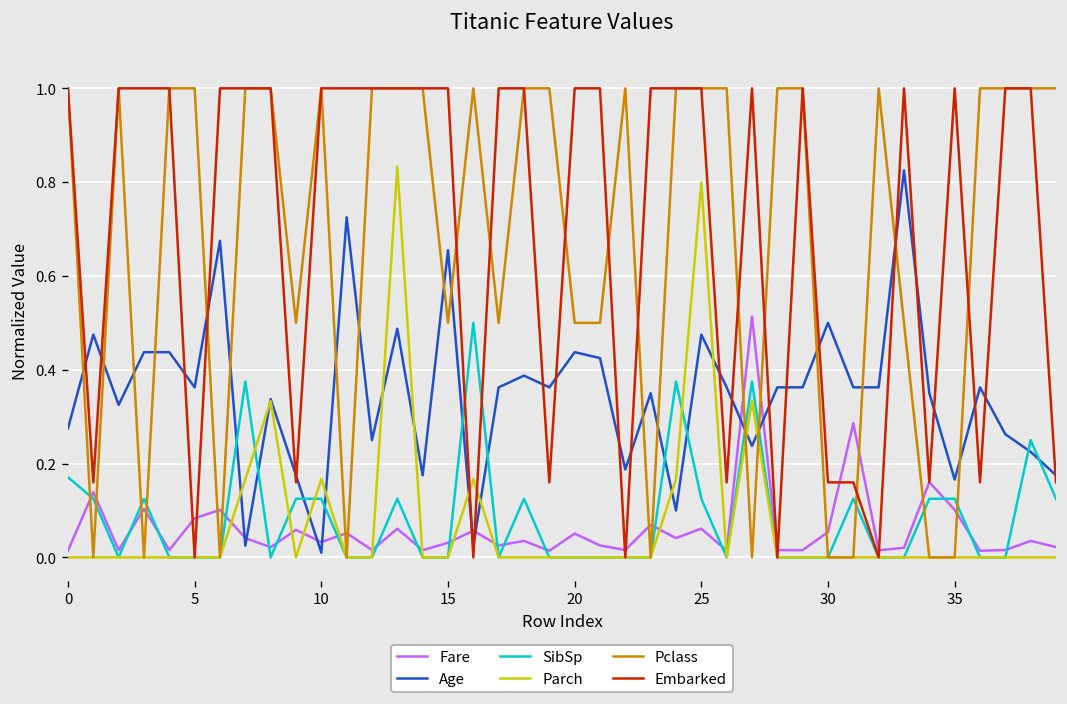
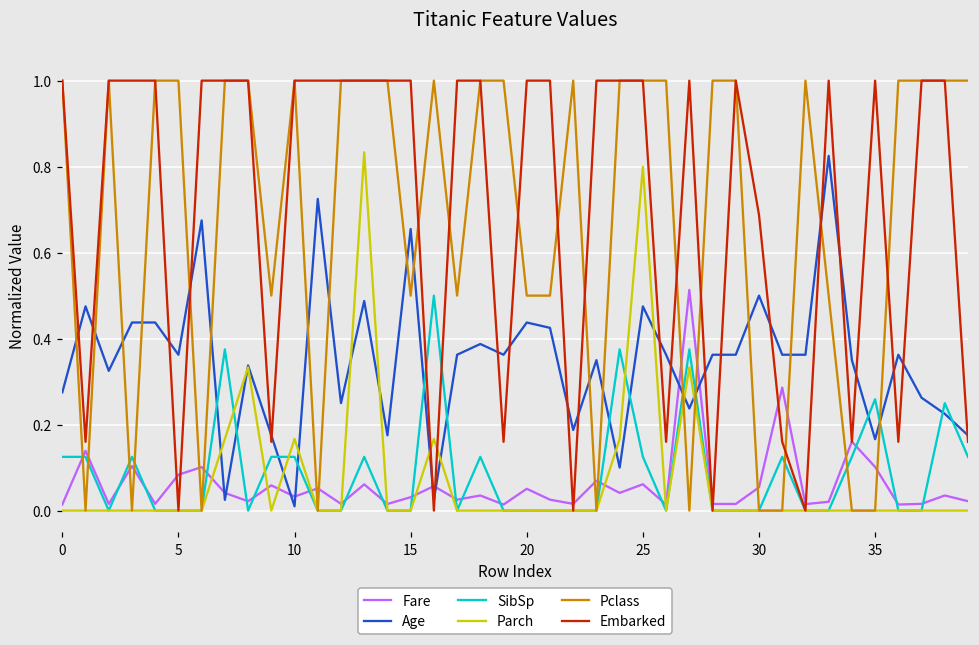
  {
    "Fare": {
      "0": 0.01,
      "5": 0.08,
      "10": 0.03,
      "15": 0.03,
      "20": 0.05,
      "25": 0.06,
      "30": 0.05,
      "35": 0.10
    },
    "Age": {
      "0": 0.28,
      "5": 0.36,
      "10": 0.01,
      "15": 0.65,
      "20": 0.44,
      "25": 0.48,
      "30": 0.50,
      "35": 0.17
    },
    "SibSp": {
-     "0": 0.17,
+     "0": 0.13,
      "10": 0.13,
      "25": 0.13,
-     "35": 0.13
+     "35": 0.26
    },
    "Parch": {
      "0": 0.00,
      "10": 0.17,
      "25": 0.80
    },
    "Pclass": {
      "5": 1.00,
      "15": 0.50,
      "20": 0.50
    },
    "Embarked": {
      "15": 1.00,
      "20": 1.00,
-     "30": 0.16,
+     "30": 0.69,
      "35": 1.00
    }
  }
